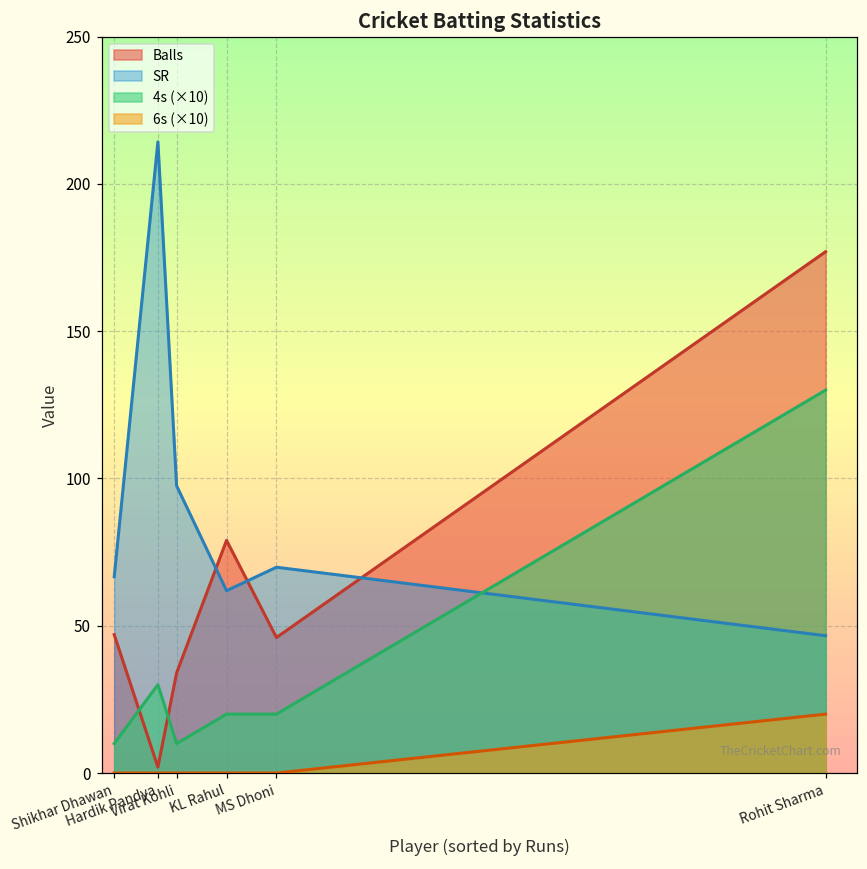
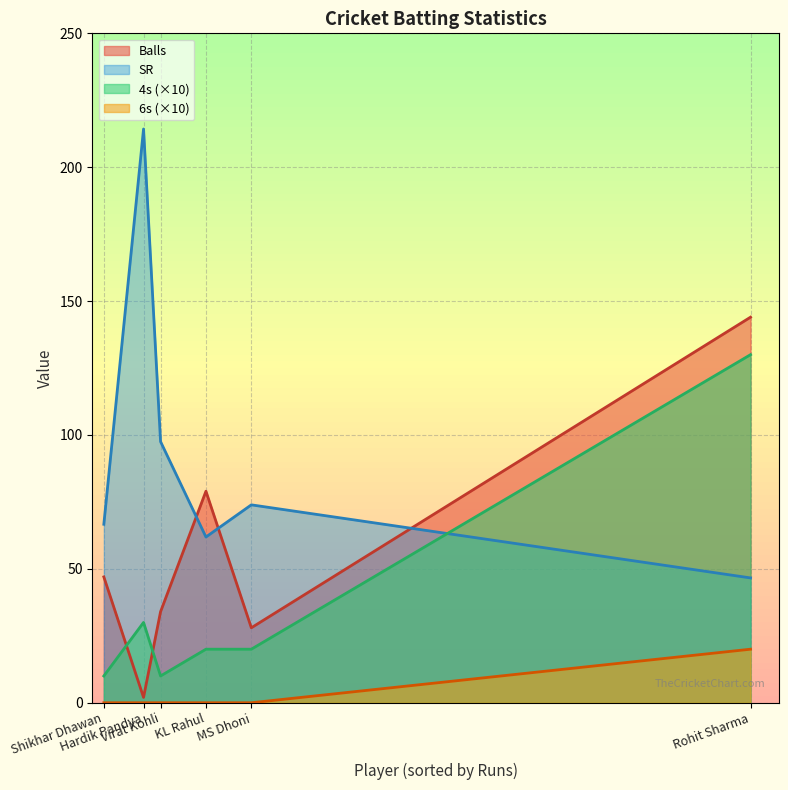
  {
    "Balls": {
      "Shikhar Dhawan": 47,
      "Hardik Pandya": 2,
      "Virat Kohli": 34,
      "KL Rahul": 79,
-     "MS Dhoni": 46,
-     "Rohit Sharma": 177
+     "MS Dhoni": 28,
+     "Rohit Sharma": 144
    },
    "SR": {
      "Shikhar Dhawan": 67,
      "Hardik Pandya": 214,
      "Virat Kohli": 98,
      "KL Rahul": 62,
-     "MS Dhoni": 70,
+     "MS Dhoni": 74,
      "Rohit Sharma": 47
    },
    "4s (×10)": {
      "Shikhar Dhawan": 10,
      "Hardik Pandya": 30,
      "Virat Kohli": 10,
      "KL Rahul": 20,
      "MS Dhoni": 20,
      "Rohit Sharma": 130
    },
    "6s (×10)": {
      "Shikhar Dhawan": 0,
      "Hardik Pandya": 0,
      "Virat Kohli": 0,
      "KL Rahul": 0,
      "MS Dhoni": 0,
      "Rohit Sharma": 20
    }
  }
